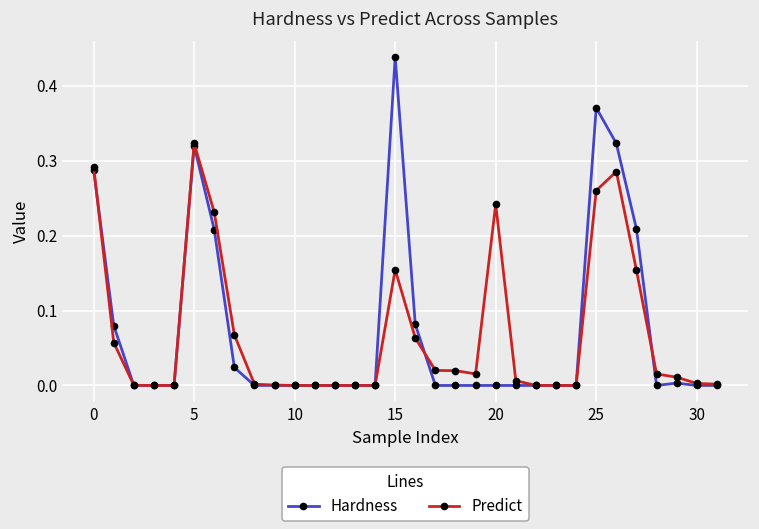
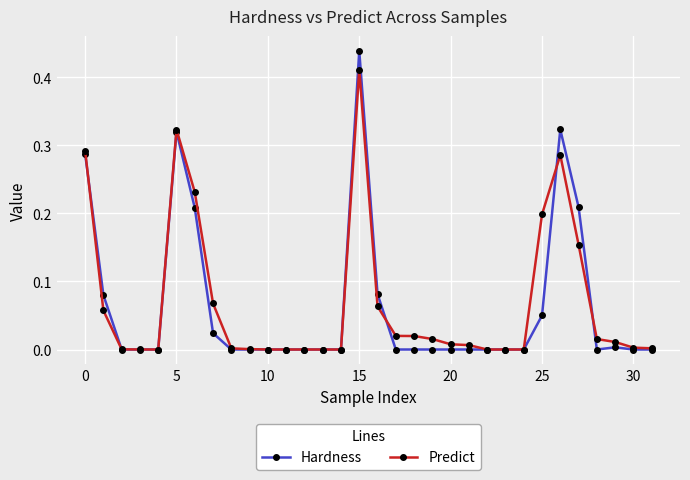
  {
    "Hardness": {
      "0": 0.29,
      "15": 0.44,
      "20": 0.00,
-     "25": 0.37
+     "25": 0.05
    },
    "Predict": {
      "0": 0.29,
-     "15": 0.15,
-     "20": 0.24,
-     "25": 0.26
+     "15": 0.41,
+     "20": 0.01,
+     "25": 0.20
    }
  }
